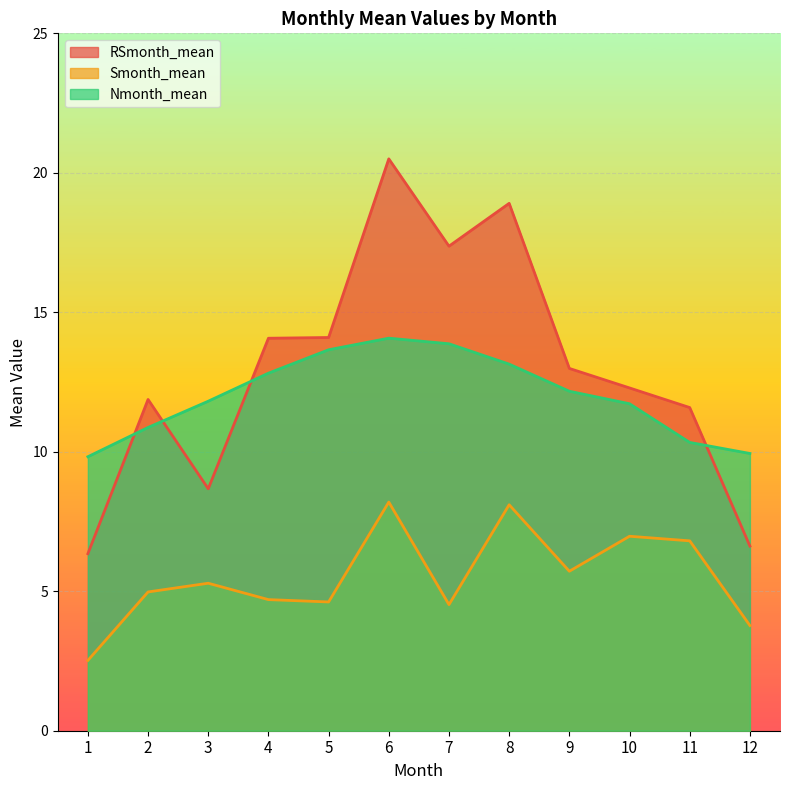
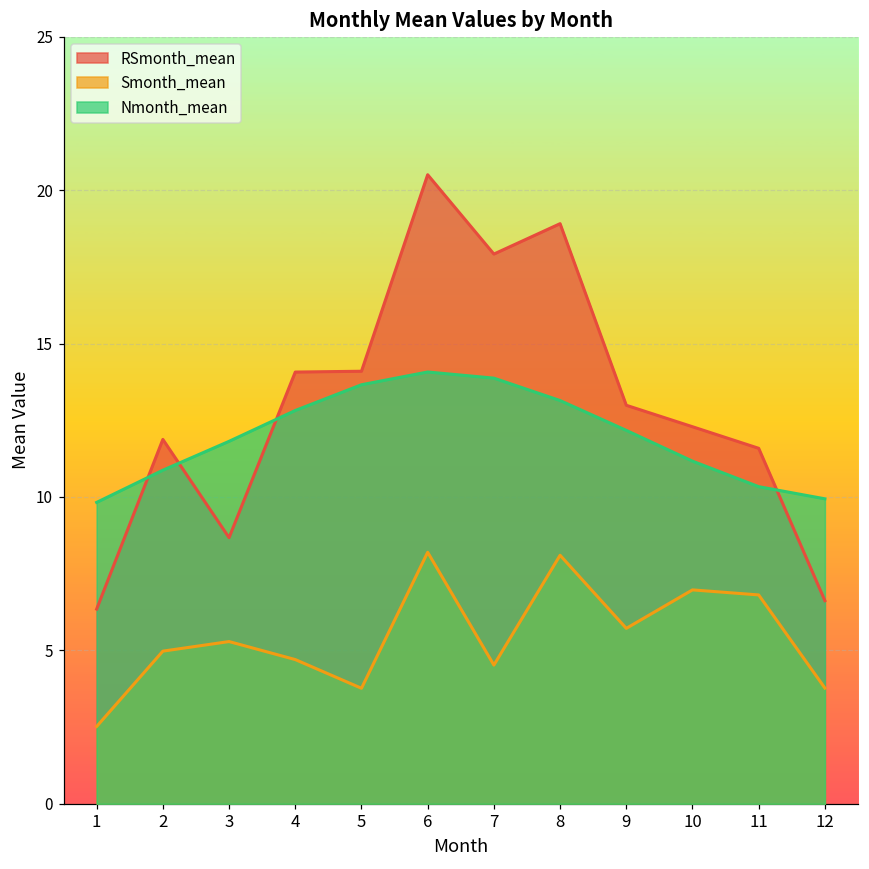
  {
    "RSmonth_mean": {
      "1": 6.3,
      "2": 11.9,
      "3": 8.7,
      "4": 14.1,
      "5": 14.1,
      "6": 20.5,
-     "7": 17.4,
+     "7": 17.9,
      "8": 18.9,
      "9": 13.0,
      "10": 12.3,
      "11": 11.6,
      "12": 6.6
    },
    "Smonth_mean": {
      "1": 2.5,
      "2": 5.0,
      "3": 5.3,
      "4": 4.7,
-     "5": 4.6,
+     "5": 3.8,
      "6": 8.2,
      "7": 4.5,
      "8": 8.1,
      "9": 5.7,
      "10": 7.0,
      "11": 6.8,
      "12": 3.8
    },
    "Nmonth_mean": {
      "1": 9.8,
      "2": 10.9,
      "3": 11.8,
      "4": 12.8,
      "5": 13.7,
      "6": 14.1,
      "7": 13.9,
      "8": 13.1,
      "9": 12.2,
-     "10": 11.7,
+     "10": 11.2,
      "11": 10.3,
      "12": 9.9
    }
  }
